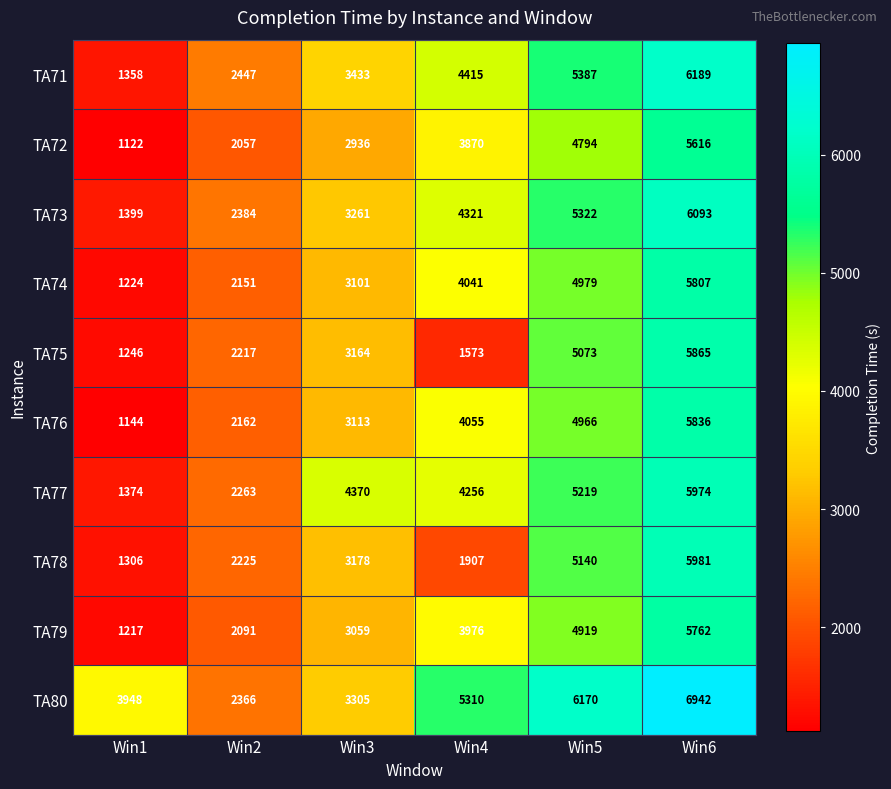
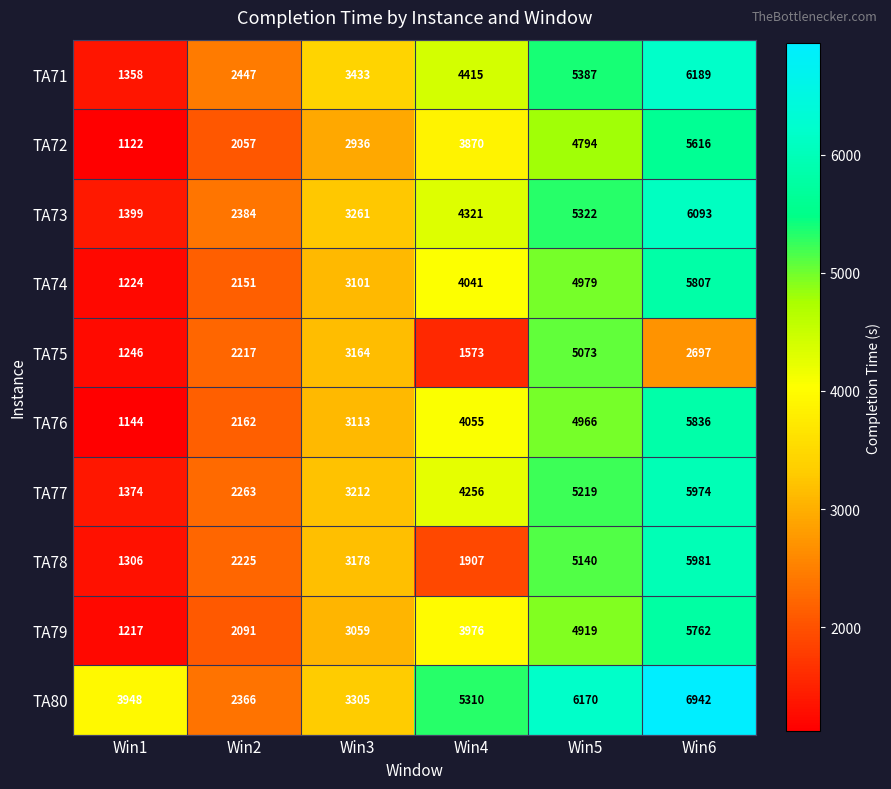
  {
    "TA71": {
      "Win1": 1358,
      "Win2": 2447,
      "Win3": 3433,
      "Win4": 4415,
      "Win5": 5387,
      "Win6": 6189
    },
    "TA72": {
      "Win1": 1122,
      "Win2": 2057,
      "Win3": 2936,
      "Win4": 3870,
      "Win5": 4794,
      "Win6": 5616
    },
    "TA73": {
      "Win1": 1399,
      "Win2": 2384,
      "Win3": 3261,
      "Win4": 4321,
      "Win5": 5322,
      "Win6": 6093
    },
    "TA74": {
      "Win1": 1224,
      "Win2": 2151,
      "Win3": 3101,
      "Win4": 4041,
      "Win5": 4979,
      "Win6": 5807
    },
    "TA75": {
      "Win1": 1246,
      "Win2": 2217,
      "Win3": 3164,
      "Win4": 1573,
      "Win5": 5073,
-     "Win6": 5865
+     "Win6": 2697
    },
    "TA76": {
      "Win1": 1144,
      "Win2": 2162,
      "Win3": 3113,
      "Win4": 4055,
      "Win5": 4966,
      "Win6": 5836
    },
    "TA77": {
      "Win1": 1374,
      "Win2": 2263,
-     "Win3": 4370,
+     "Win3": 3212,
      "Win4": 4256,
      "Win5": 5219,
      "Win6": 5974
    },
    "TA78": {
      "Win1": 1306,
      "Win2": 2225,
      "Win3": 3178,
      "Win4": 1907,
      "Win5": 5140,
      "Win6": 5981
    },
    "TA79": {
      "Win1": 1217,
      "Win2": 2091,
      "Win3": 3059,
      "Win4": 3976,
      "Win5": 4919,
      "Win6": 5762
    },
    "TA80": {
      "Win1": 3948,
      "Win2": 2366,
      "Win3": 3305,
      "Win4": 5310,
      "Win5": 6170,
      "Win6": 6942
    }
  }
